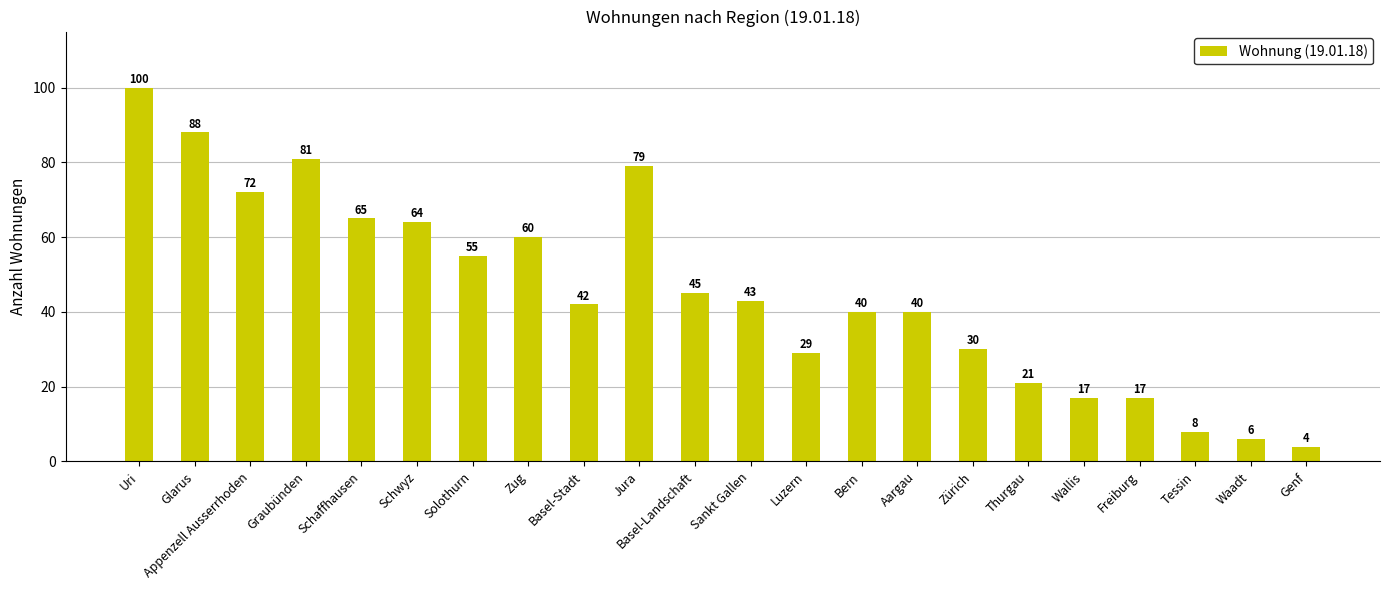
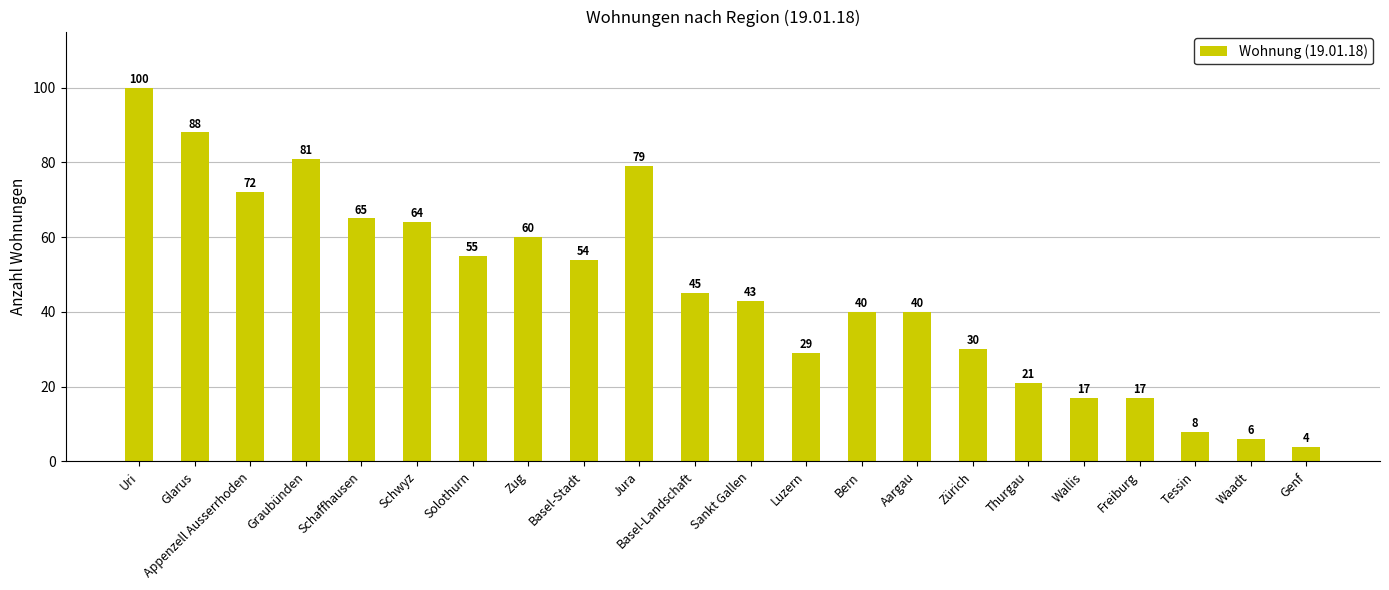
  {
    "Uri": 100,
    "Glarus": 88,
    "Appenzell Ausserrhoden": 72,
    "Graubünden": 81,
    "Schaffhausen": 65,
    "Schwyz": 64,
    "Solothurn": 55,
    "Zug": 60,
-   "Basel-Stadt": 42,
+   "Basel-Stadt": 54,
    "Jura": 79,
    "Basel-Landschaft": 45,
    "Sankt Gallen": 43,
    "Luzern": 29,
    "Bern": 40,
    "Aargau": 40,
    "Zürich": 30,
    "Thurgau": 21,
    "Wallis": 17,
    "Freiburg": 17,
    "Tessin": 8,
    "Waadt": 6,
    "Genf": 4
  }
